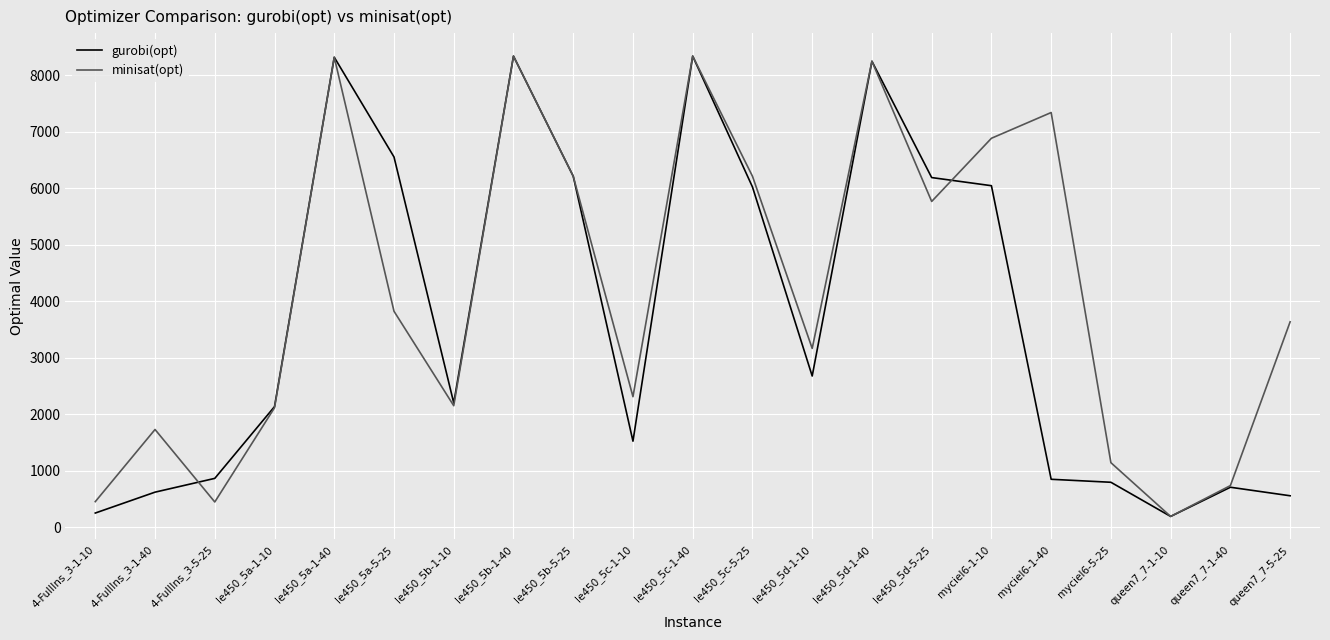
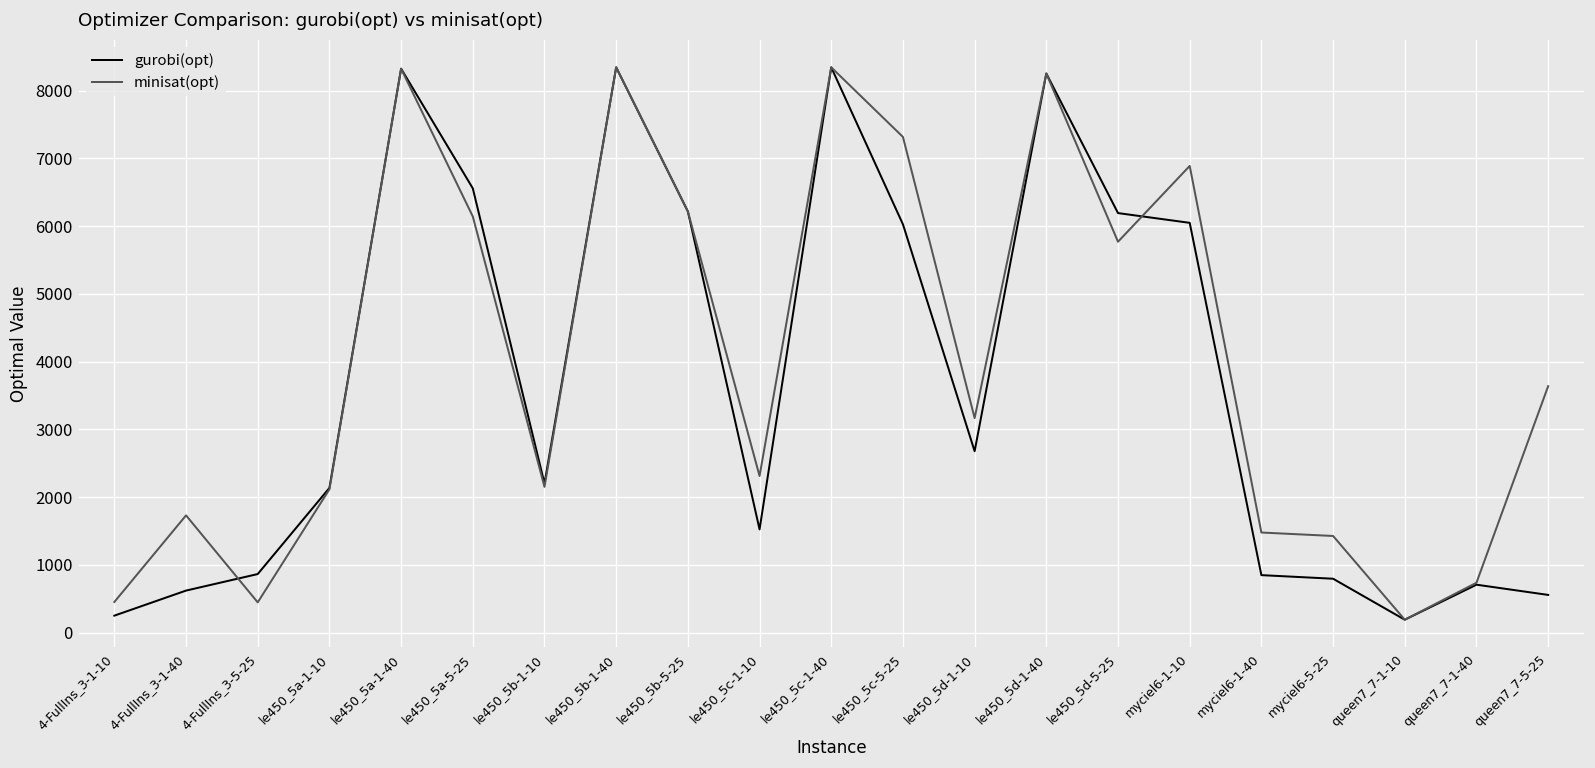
  {
    "gurobi(opt)": {
      "4-FullIns_3-1-10": 300,
      "4-FullIns_3-1-40": 600,
      "4-FullIns_3-5-25": 900,
      "le450_5a-5-25": 6600,
      "le450_5b-1-10": 2200,
      "le450_5c-1-10": 1500,
      "le450_5c-5-25": 6000,
      "le450_5d-1-10": 2700,
      "le450_5d-5-25": 6200,
      "myciel6-1-10": 6000,
      "myciel6-1-40": 800,
      "myciel6-5-25": 800,
      "queen7_7-5-25": 600
    },
    "minisat(opt)": {
      "4-FullIns_3-1-10": 500,
      "4-FullIns_3-1-40": 1700,
      "4-FullIns_3-5-25": 400,
-     "le450_5a-5-25": 3800,
+     "le450_5a-5-25": 6100,
      "le450_5b-1-10": 2200,
      "le450_5c-1-10": 2300,
-     "le450_5c-5-25": 6200,
+     "le450_5c-5-25": 7300,
      "le450_5d-1-10": 3200,
      "le450_5d-5-25": 5800,
      "myciel6-1-10": 6900,
-     "myciel6-1-40": 7300,
-     "myciel6-5-25": 1100,
+     "myciel6-1-40": 1500,
+     "myciel6-5-25": 1400,
      "queen7_7-5-25": 3600
    }
  }
